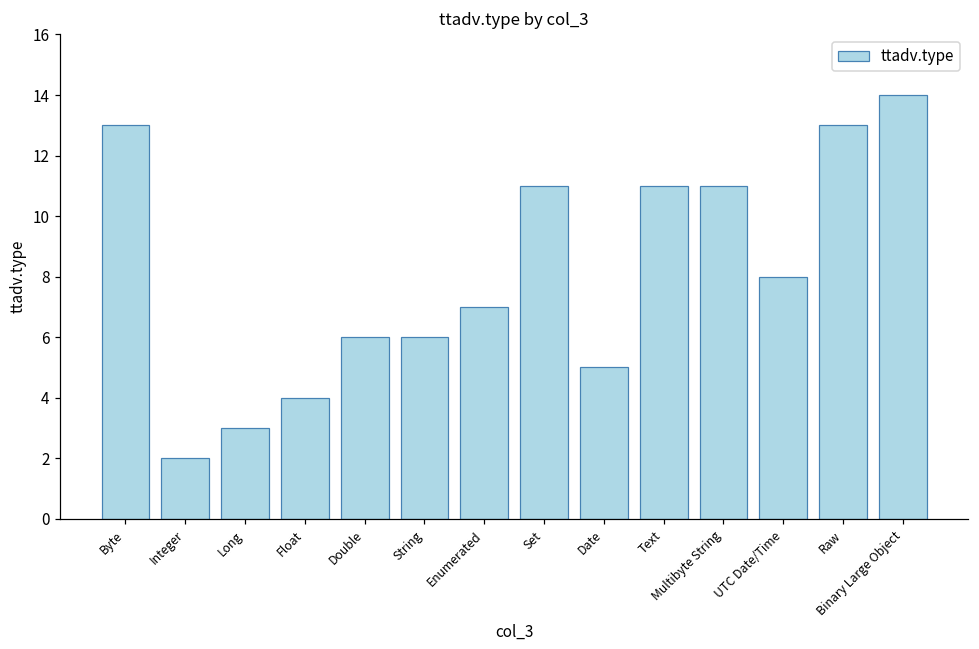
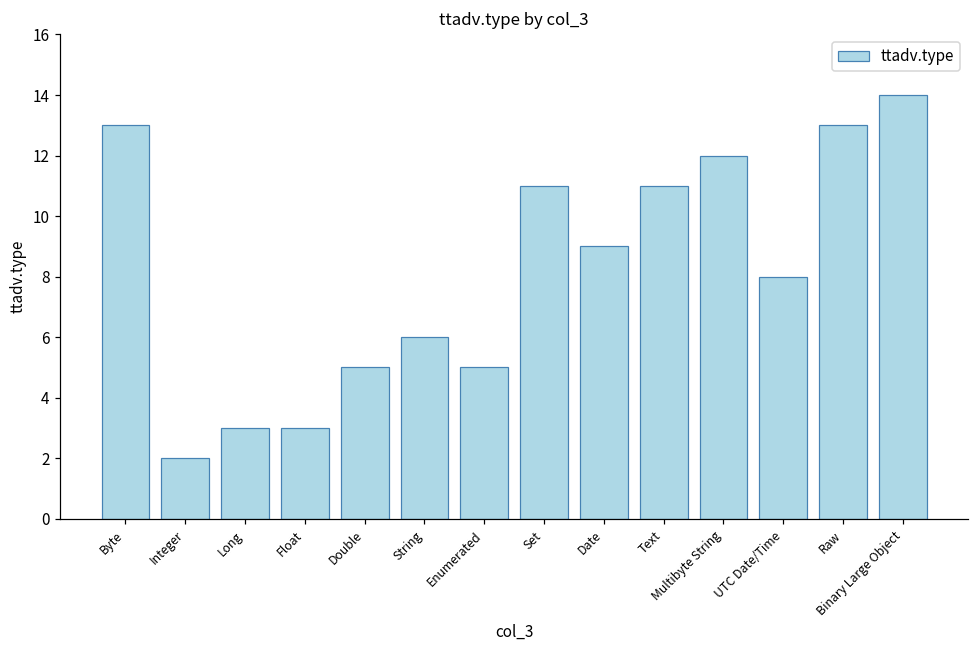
  {
    "Byte": 13,
    "Integer": 2,
    "Long": 3,
-   "Float": 4,
-   "Double": 6,
+   "Float": 3,
+   "Double": 5,
    "String": 6,
-   "Enumerated": 7,
+   "Enumerated": 5,
    "Set": 11,
-   "Date": 5,
+   "Date": 9,
    "Text": 11,
-   "Multibyte String": 11,
+   "Multibyte String": 12,
    "UTC Date/Time": 8,
    "Raw": 13,
    "Binary Large Object": 14
  }
